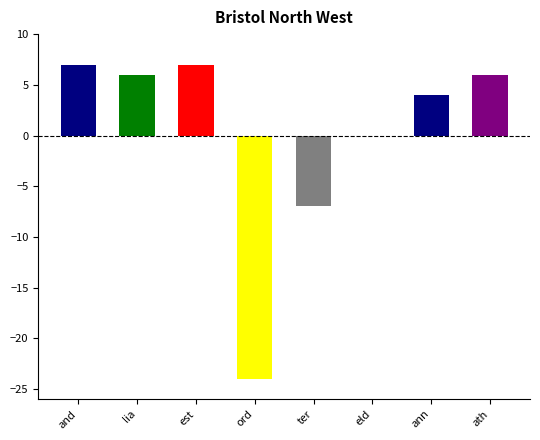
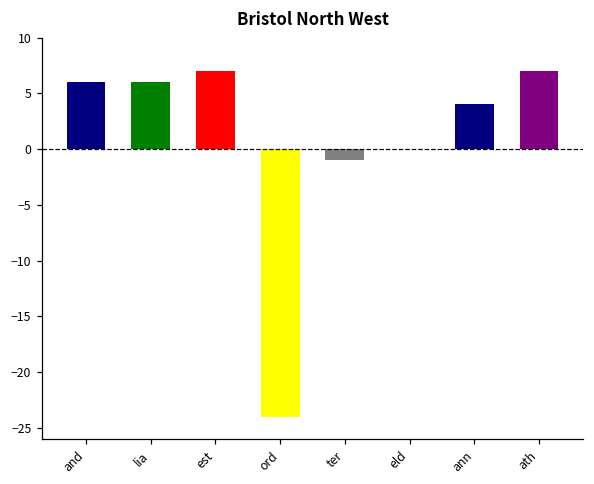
  {
-   "and": 7,
+   "and": 6,
    "lia": 6,
    "est": 7,
    "ord": -24,
-   "ter": -7,
+   "ter": -1,
    "eld": 0,
    "ann": 4,
-   "ath": 6
+   "ath": 7
  }
